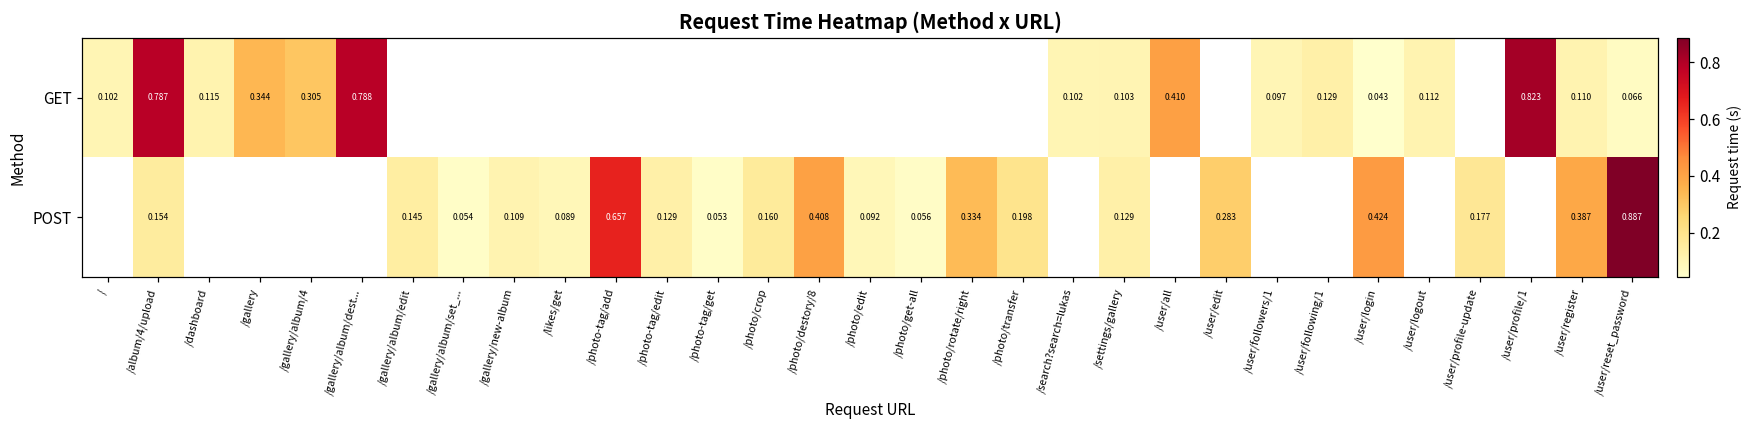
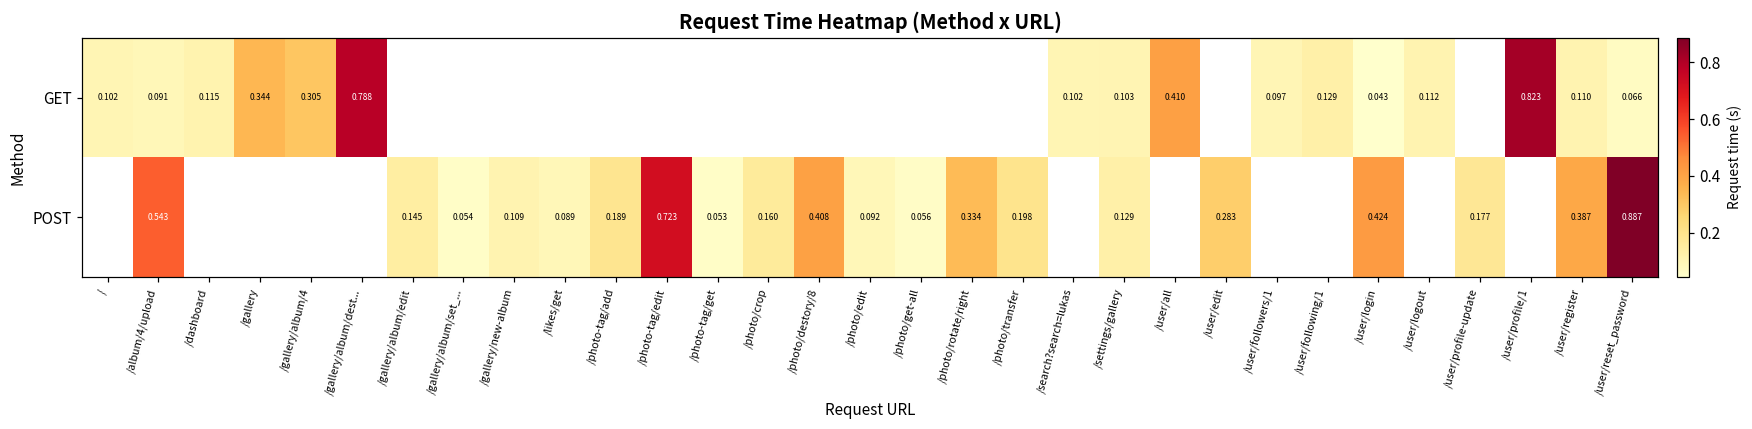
  {
    "GET": {
      "/": 0.102,
-     "/album/4/upload": 0.787,
+     "/album/4/upload": 0.091,
      "/dashboard": 0.115,
      "/gallery": 0.344,
      "/gallery/album/4": 0.305,
      "/gallery/album/dest...": 0.788,
      "/search?search=lukas": 0.102,
      "/settings/gallery": 0.103,
      "/user/all": 0.410,
      "/user/followers/1": 0.097,
      "/user/following/1": 0.129,
      "/user/login": 0.043,
      "/user/logout": 0.112,
      "/user/profile/1": 0.823,
      "/user/register": 0.110,
      "/user/reset_password": 0.066
    },
    "POST": {
-     "/album/4/upload": 0.154,
+     "/album/4/upload": 0.543,
      "/gallery/album/edit": 0.145,
      "/gallery/album/set_...": 0.054,
      "/gallery/new-album": 0.109,
      "/likes/get": 0.089,
-     "/photo-tag/add": 0.657,
-     "/photo-tag/edit": 0.129,
+     "/photo-tag/add": 0.189,
+     "/photo-tag/edit": 0.723,
      "/photo-tag/get": 0.053,
      "/photo/crop": 0.160,
      "/photo/destory/8": 0.408,
      "/photo/edit": 0.092,
      "/photo/get-all": 0.056,
      "/photo/rotate/right": 0.334,
      "/photo/transfer": 0.198,
      "/settings/gallery": 0.129,
      "/user/edit": 0.283,
      "/user/login": 0.424,
      "/user/profile-update": 0.177,
      "/user/register": 0.387,
      "/user/reset_password": 0.887
    }
  }
